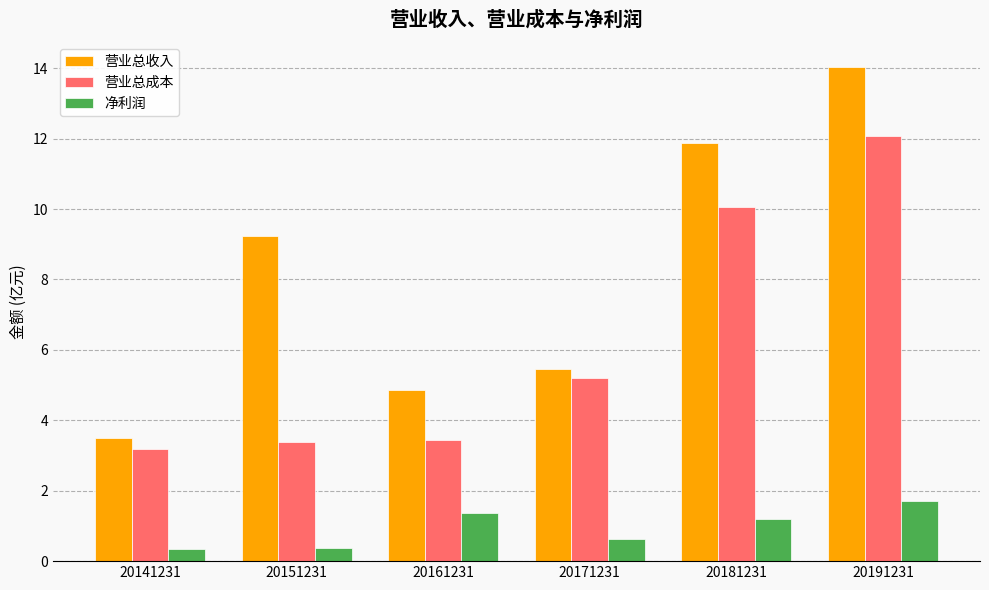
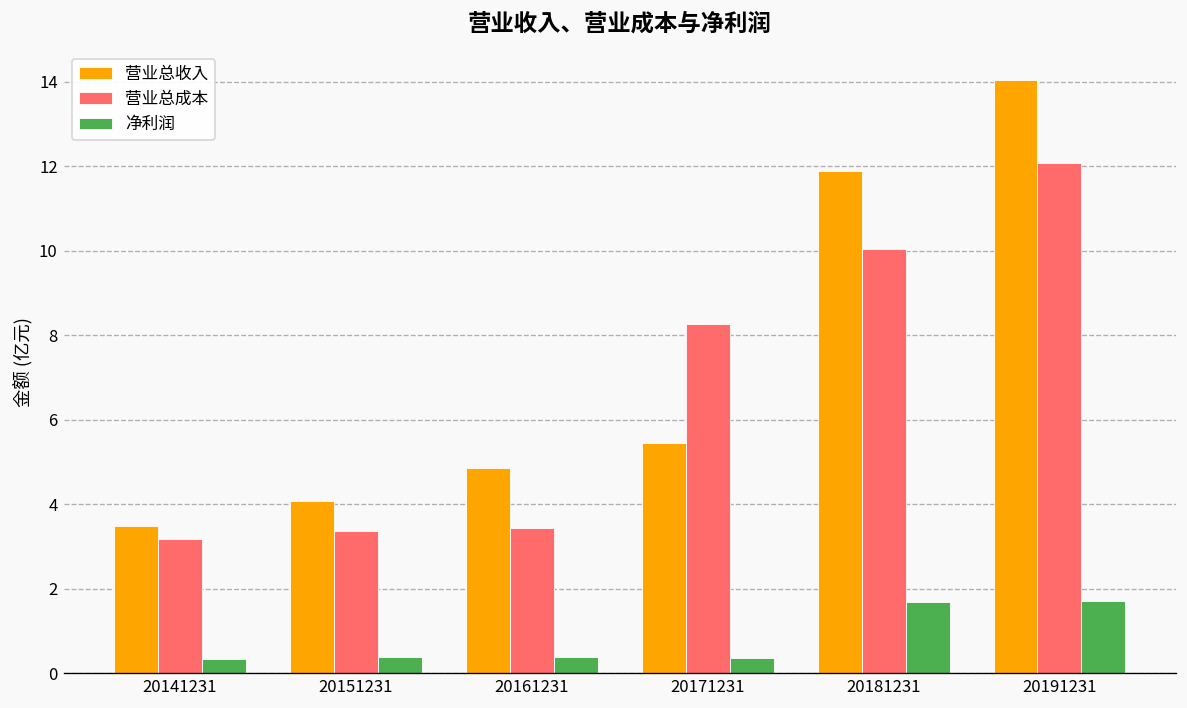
  {
    "营业总收入": {
      "20141231": 3.5,
-     "20151231": 9.2,
+     "20151231": 4.1,
      "20161231": 4.9,
      "20171231": 5.5,
      "20181231": 11.9,
      "20191231": 14.0
    },
    "营业总成本": {
      "20141231": 3.2,
      "20151231": 3.4,
      "20161231": 3.4,
-     "20171231": 5.2,
+     "20171231": 8.3,
      "20181231": 10.0,
      "20191231": 12.1
    },
    "净利润": {
      "20141231": 0.3,
      "20151231": 0.4,
-     "20161231": 1.4,
-     "20171231": 0.6,
-     "20181231": 1.2,
+     "20161231": 0.4,
+     "20171231": 0.4,
+     "20181231": 1.7,
      "20191231": 1.7
    }
  }
